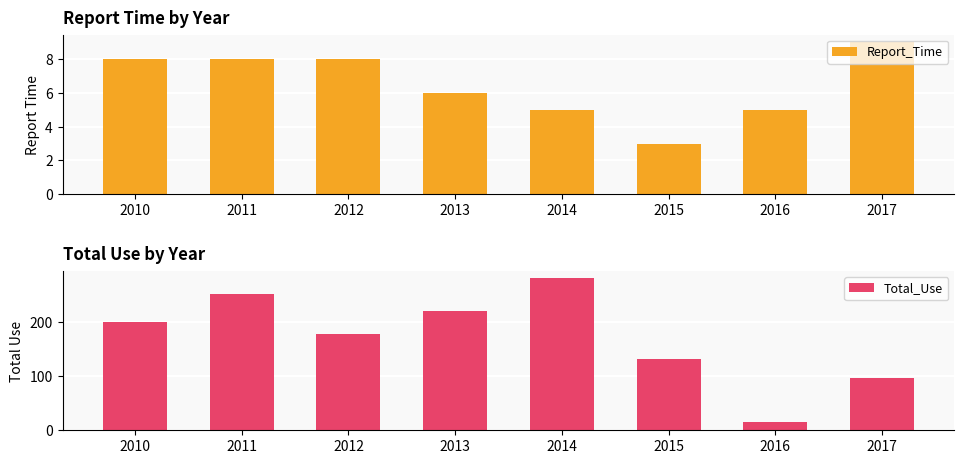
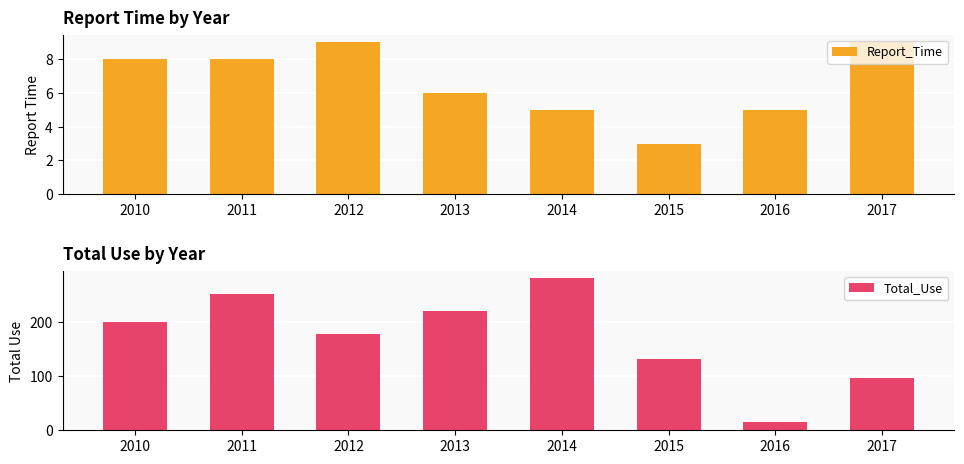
  {
    "Report Time by Year": {
      "2010": 8,
      "2011": 8,
-     "2012": 8,
+     "2012": 9,
      "2013": 6,
      "2014": 5,
      "2015": 3,
      "2016": 5
    },
    "Total Use by Year": {
      "2010": 200,
      "2011": 250,
      "2012": 180,
      "2013": 220,
      "2014": 280,
      "2015": 130,
      "2016": 20,
      "2017": 100
    }
  }
